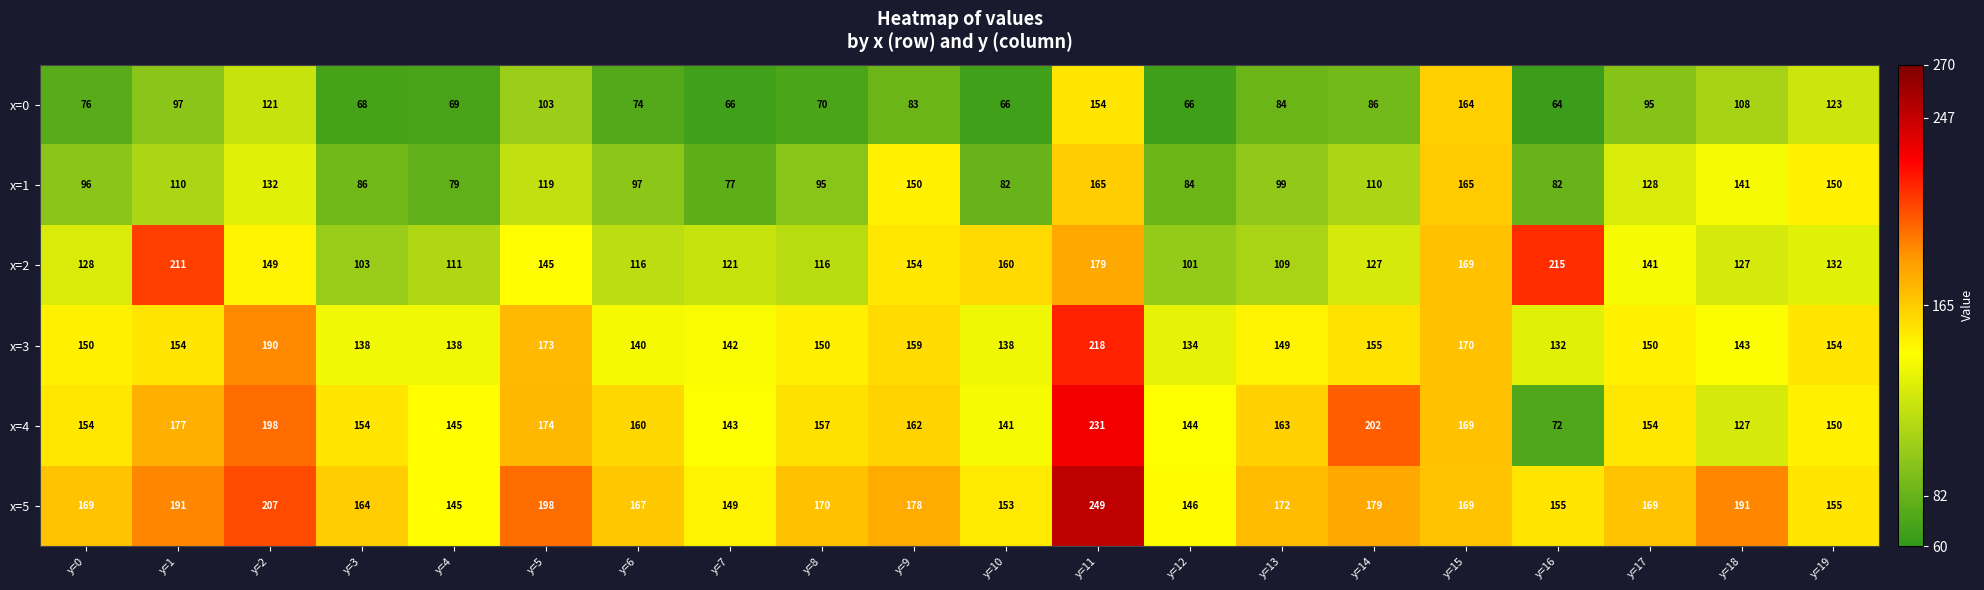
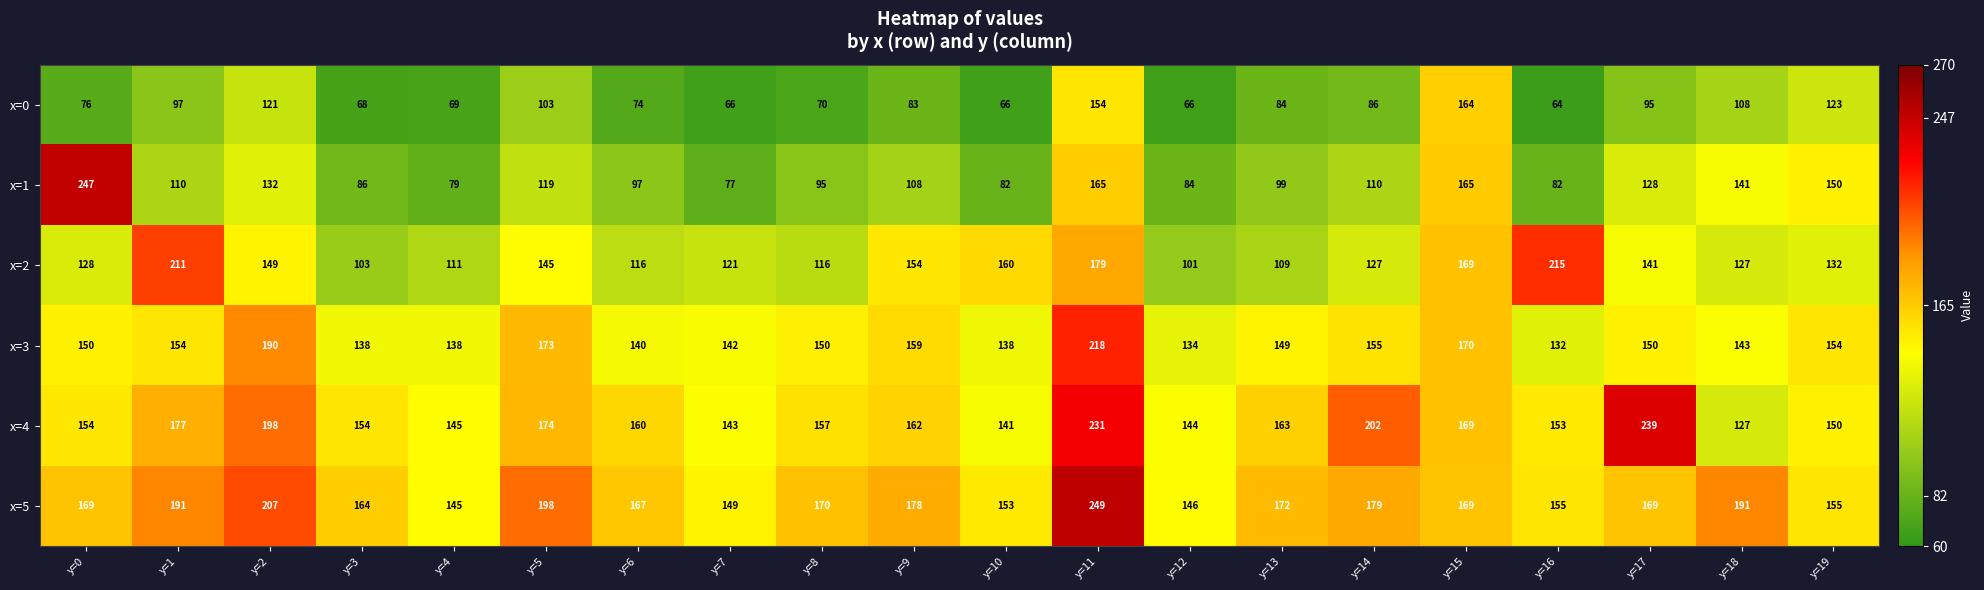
  {
    "x=0": {
      "y=0": 76,
      "y=1": 97,
      "y=2": 121,
      "y=3": 68,
      "y=4": 69,
      "y=5": 103,
      "y=6": 74,
      "y=7": 66,
      "y=8": 70,
      "y=9": 83,
      "y=10": 66,
      "y=11": 154,
      "y=12": 66,
      "y=13": 84,
      "y=14": 86,
      "y=15": 164,
      "y=16": 64,
      "y=17": 95,
      "y=18": 108,
      "y=19": 123
    },
    "x=1": {
-     "y=0": 96,
+     "y=0": 247,
      "y=1": 110,
      "y=2": 132,
      "y=3": 86,
      "y=4": 79,
      "y=5": 119,
      "y=6": 97,
      "y=7": 77,
      "y=8": 95,
-     "y=9": 150,
+     "y=9": 108,
      "y=10": 82,
      "y=11": 165,
      "y=12": 84,
      "y=13": 99,
      "y=14": 110,
      "y=15": 165,
      "y=16": 82,
      "y=17": 128,
      "y=18": 141,
      "y=19": 150
    },
    "x=2": {
      "y=0": 128,
      "y=1": 211,
      "y=2": 149,
      "y=3": 103,
      "y=4": 111,
      "y=5": 145,
      "y=6": 116,
      "y=7": 121,
      "y=8": 116,
      "y=9": 154,
      "y=10": 160,
      "y=11": 179,
      "y=12": 101,
      "y=13": 109,
      "y=14": 127,
      "y=15": 169,
      "y=16": 215,
      "y=17": 141,
      "y=18": 127,
      "y=19": 132
    },
    "x=3": {
      "y=0": 150,
      "y=1": 154,
      "y=2": 190,
      "y=3": 138,
      "y=4": 138,
      "y=5": 173,
      "y=6": 140,
      "y=7": 142,
      "y=8": 150,
      "y=9": 159,
      "y=10": 138,
      "y=11": 218,
      "y=12": 134,
      "y=13": 149,
      "y=14": 155,
      "y=15": 170,
      "y=16": 132,
      "y=17": 150,
      "y=18": 143,
      "y=19": 154
    },
    "x=4": {
      "y=0": 154,
      "y=1": 177,
      "y=2": 198,
      "y=3": 154,
      "y=4": 145,
      "y=5": 174,
      "y=6": 160,
      "y=7": 143,
      "y=8": 157,
      "y=9": 162,
      "y=10": 141,
      "y=11": 231,
      "y=12": 144,
      "y=13": 163,
      "y=14": 202,
      "y=15": 169,
-     "y=16": 72,
-     "y=17": 154,
+     "y=16": 153,
+     "y=17": 239,
      "y=18": 127,
      "y=19": 150
    },
    "x=5": {
      "y=0": 169,
      "y=1": 191,
      "y=2": 207,
      "y=3": 164,
      "y=4": 145,
      "y=5": 198,
      "y=6": 167,
      "y=7": 149,
      "y=8": 170,
      "y=9": 178,
      "y=10": 153,
      "y=11": 249,
      "y=12": 146,
      "y=13": 172,
      "y=14": 179,
      "y=15": 169,
      "y=16": 155,
      "y=17": 169,
      "y=18": 191,
      "y=19": 155
    }
  }
